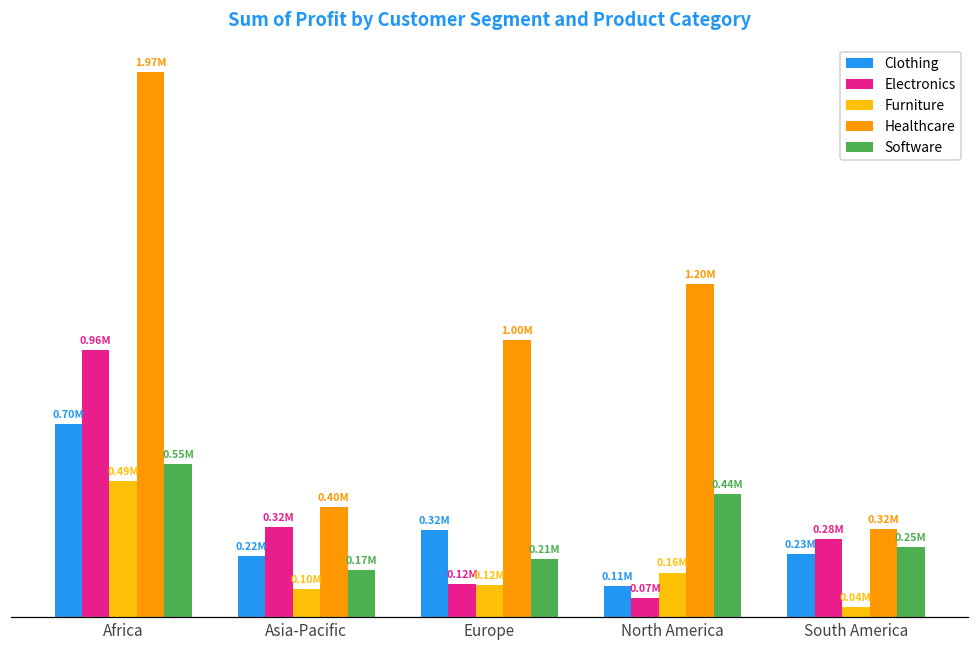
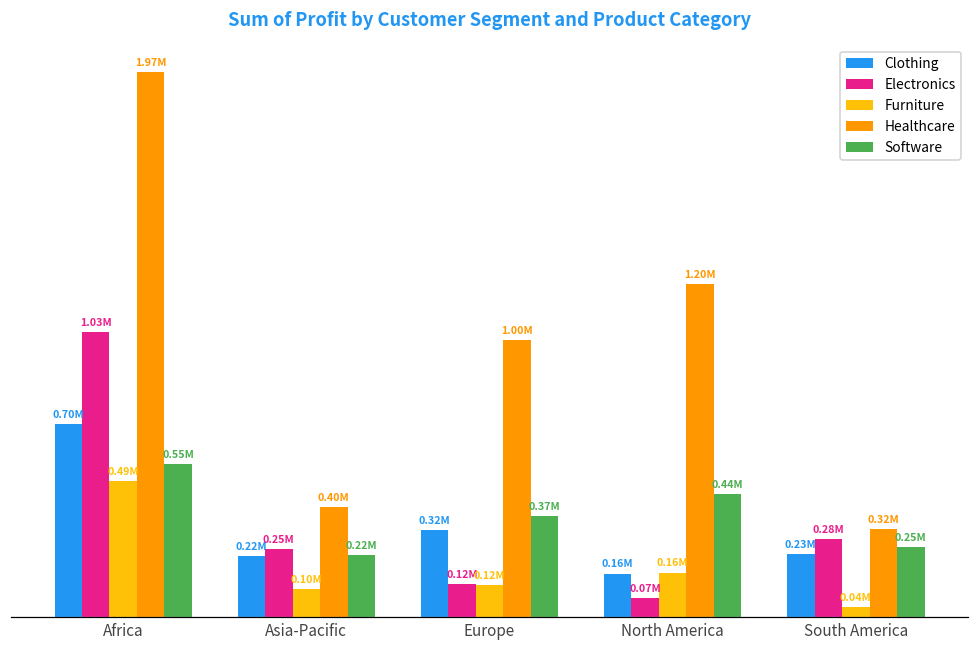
  {
    "Clothing": {
      "Africa": "0.70M",
      "Asia-Pacific": "0.22M",
      "Europe": "0.32M",
-     "North America": "0.11M",
+     "North America": "0.16M",
      "South America": "0.23M"
    },
    "Electronics": {
-     "Africa": "0.96M",
-     "Asia-Pacific": "0.32M",
+     "Africa": "1.03M",
+     "Asia-Pacific": "0.25M",
      "Europe": "0.12M",
      "North America": "0.07M",
      "South America": "0.28M"
    },
    "Software": {
      "Africa": "0.55M",
-     "Asia-Pacific": "0.17M",
-     "Europe": "0.21M",
+     "Asia-Pacific": "0.22M",
+     "Europe": "0.37M",
      "North America": "0.44M",
      "South America": "0.25M"
    }
  }
